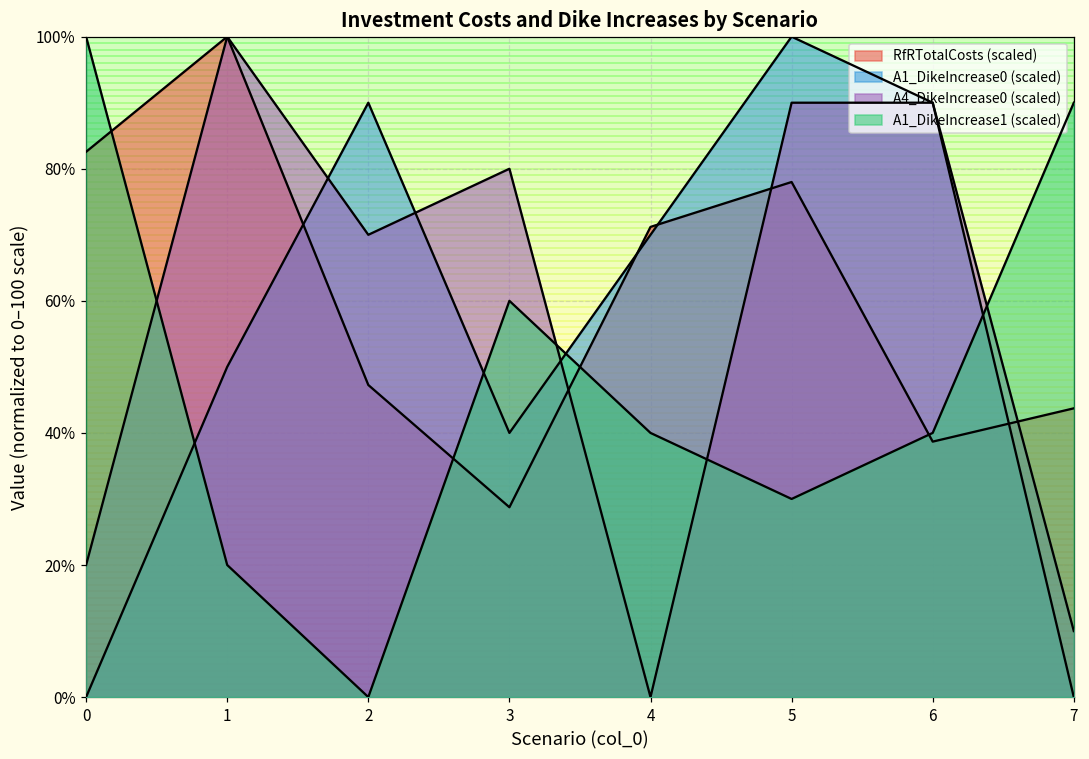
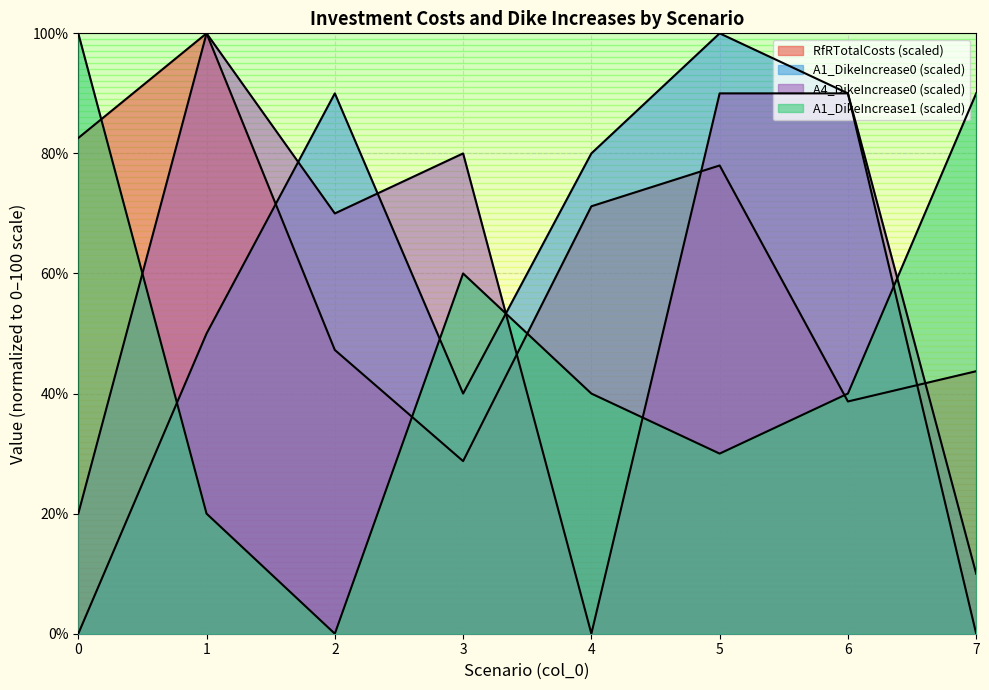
  {
    "RfRTotalCosts (scaled)": {
      "0": "83%",
      "2": "47%",
      "3": "29%",
      "4": "71%",
      "5": "78%",
      "6": "39%",
      "7": "44%"
    },
    "A1_DikeIncrease0 (scaled)": {
      "0": "0%",
      "1": "50%",
      "2": "90%",
      "3": "40%",
-     "4": "70%",
+     "4": "80%",
      "5": "100%",
      "7": "0%"
    },
    "A4_DikeIncrease0 (scaled)": {
      "0": "20%",
      "2": "70%",
      "3": "80%",
      "4": "0%",
      "5": "90%",
      "7": "10%"
    },
    "A1_DikeIncrease1 (scaled)": {
      "0": "100%",
      "1": "20%",
      "2": "0%",
      "3": "60%",
      "4": "40%",
      "5": "30%",
      "6": "40%",
      "7": "90%"
    }
  }
